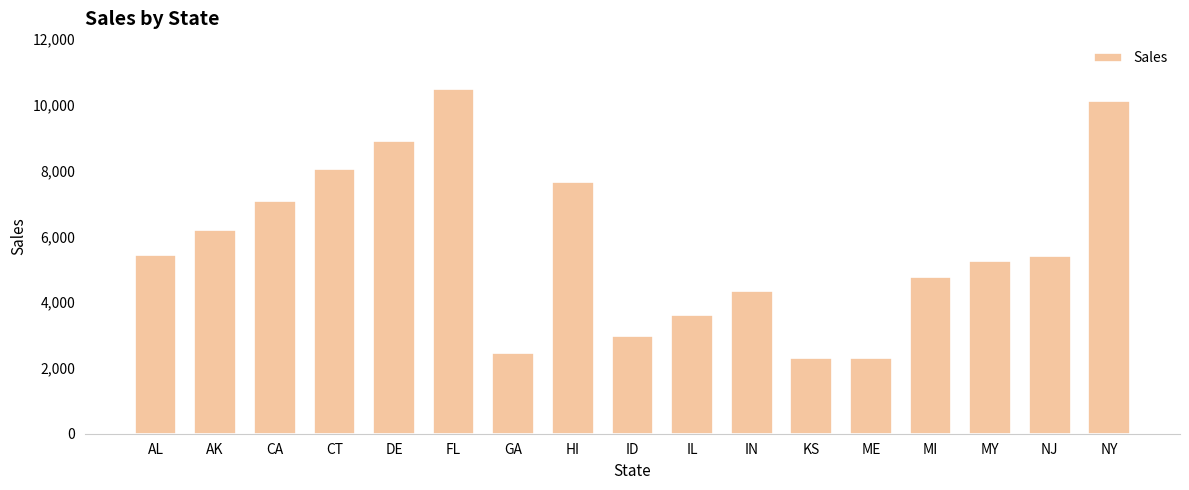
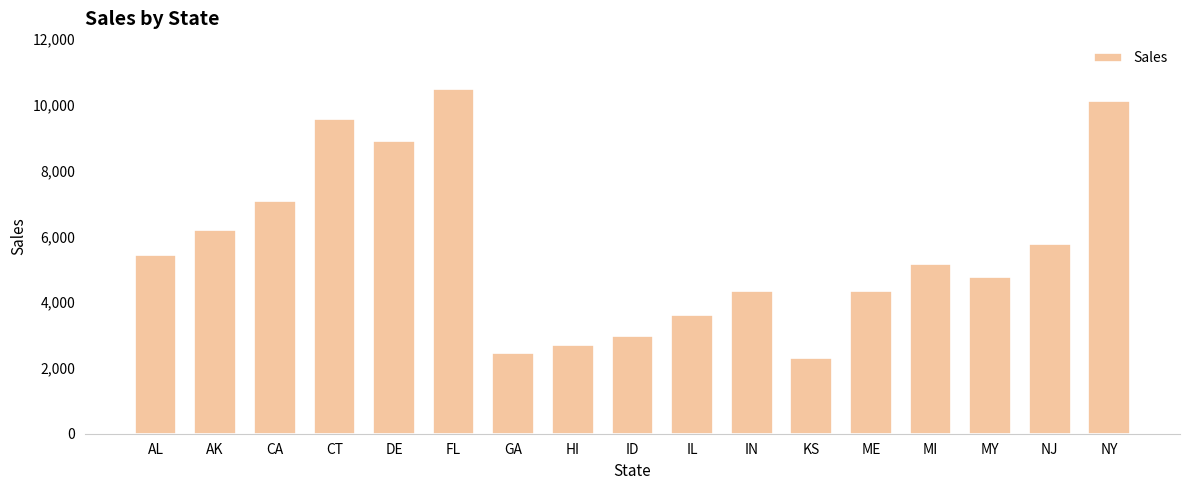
  {
    "AL": "5,400",
    "AK": "6,200",
    "CA": "7,100",
-   "CT": "8,100",
+   "CT": "9,600",
    "DE": "8,900",
    "FL": "10,500",
    "GA": "2,400",
-   "HI": "7,600",
+   "HI": "2,700",
    "ID": "3,000",
    "IL": "3,600",
    "IN": "4,300",
    "KS": "2,300",
-   "ME": "2,300",
-   "MI": "4,800",
-   "MY": "5,200",
-   "NJ": "5,400",
+   "ME": "4,300",
+   "MI": "5,200",
+   "MY": "4,800",
+   "NJ": "5,800",
    "NY": "10,100"
  }
